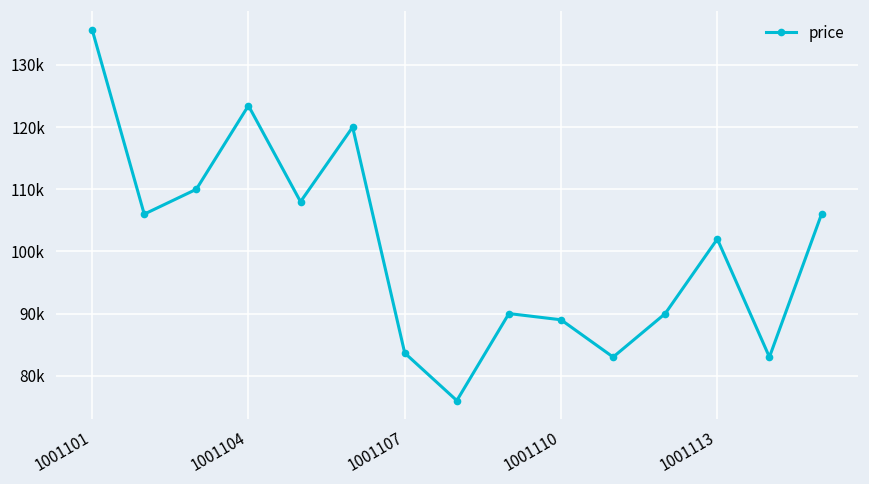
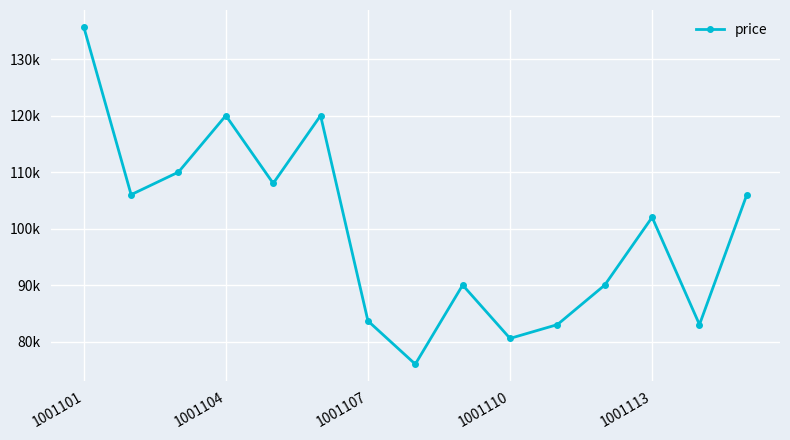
  {
    "1001101": 136000,
-   "1001104": 123000,
+   "1001104": 120000,
    "1001107": 84000,
-   "1001110": 89000,
+   "1001110": 81000,
    "1001113": 102000
  }
